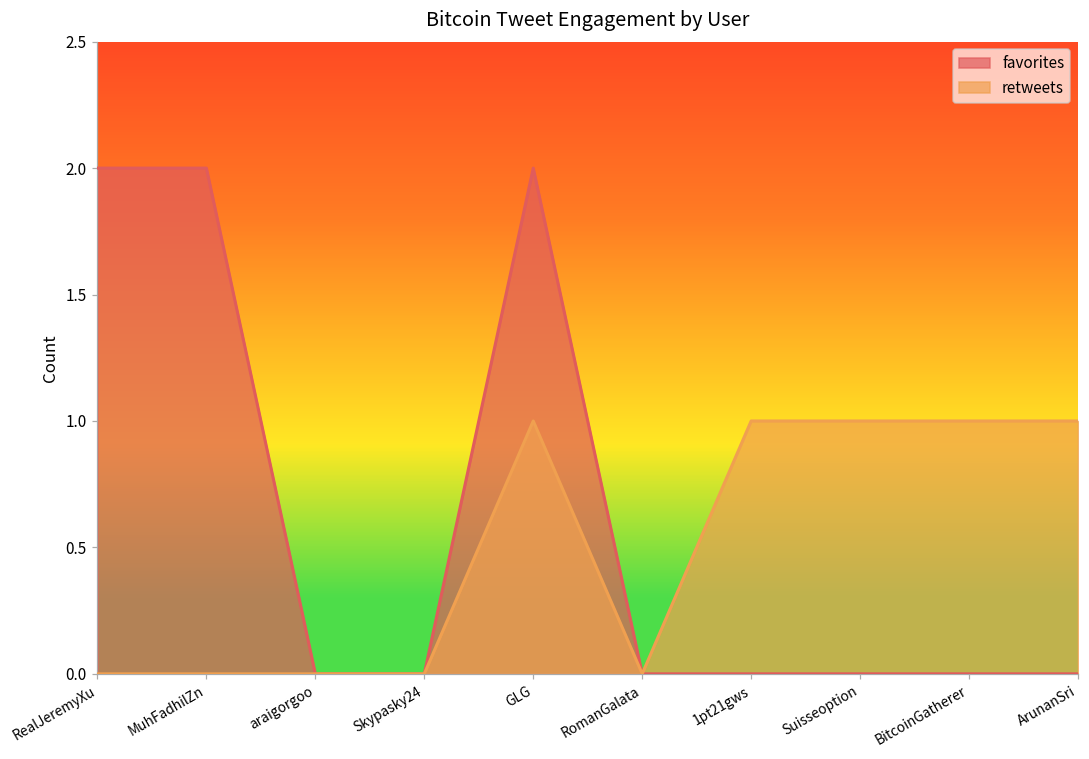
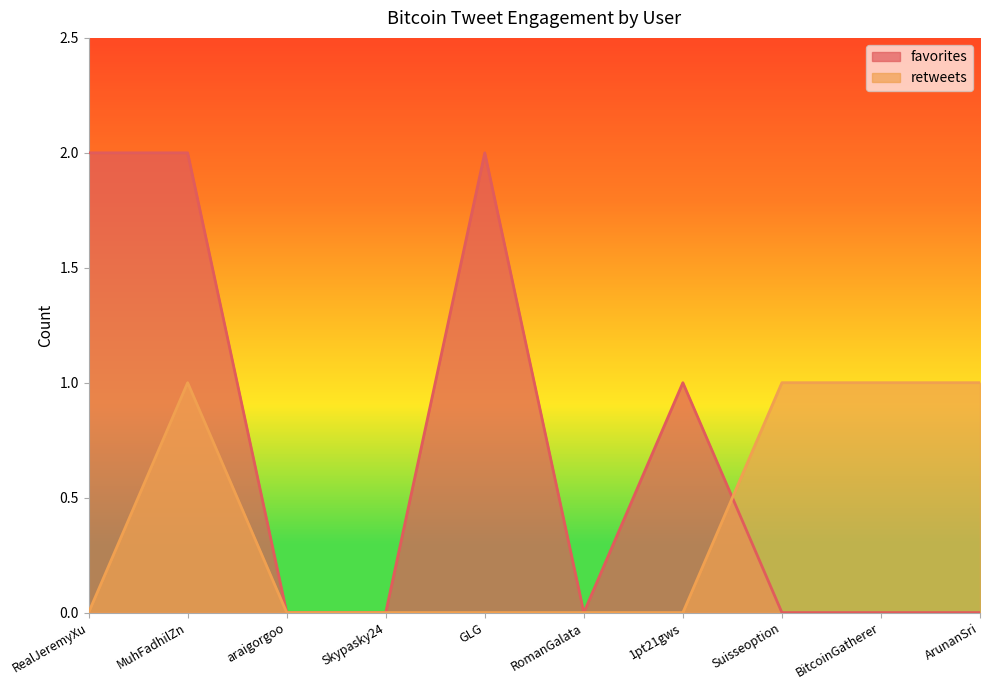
  {
    "favorites": {
      "RealJeremyXu": 2,
      "MuhFadhilZn": 2,
      "GLG": 2,
-     "1pt21gws": 0,
+     "1pt21gws": 1,
      "Suisseoption": 0,
      "BitcoinGatherer": 0,
      "ArunanSri": 0
    },
    "retweets": {
      "RealJeremyXu": 0,
-     "MuhFadhilZn": 0,
-     "GLG": 1,
-     "1pt21gws": 1,
+     "MuhFadhilZn": 1,
+     "GLG": 0,
+     "1pt21gws": 0,
      "Suisseoption": 1,
      "BitcoinGatherer": 1,
      "ArunanSri": 1
    }
  }
